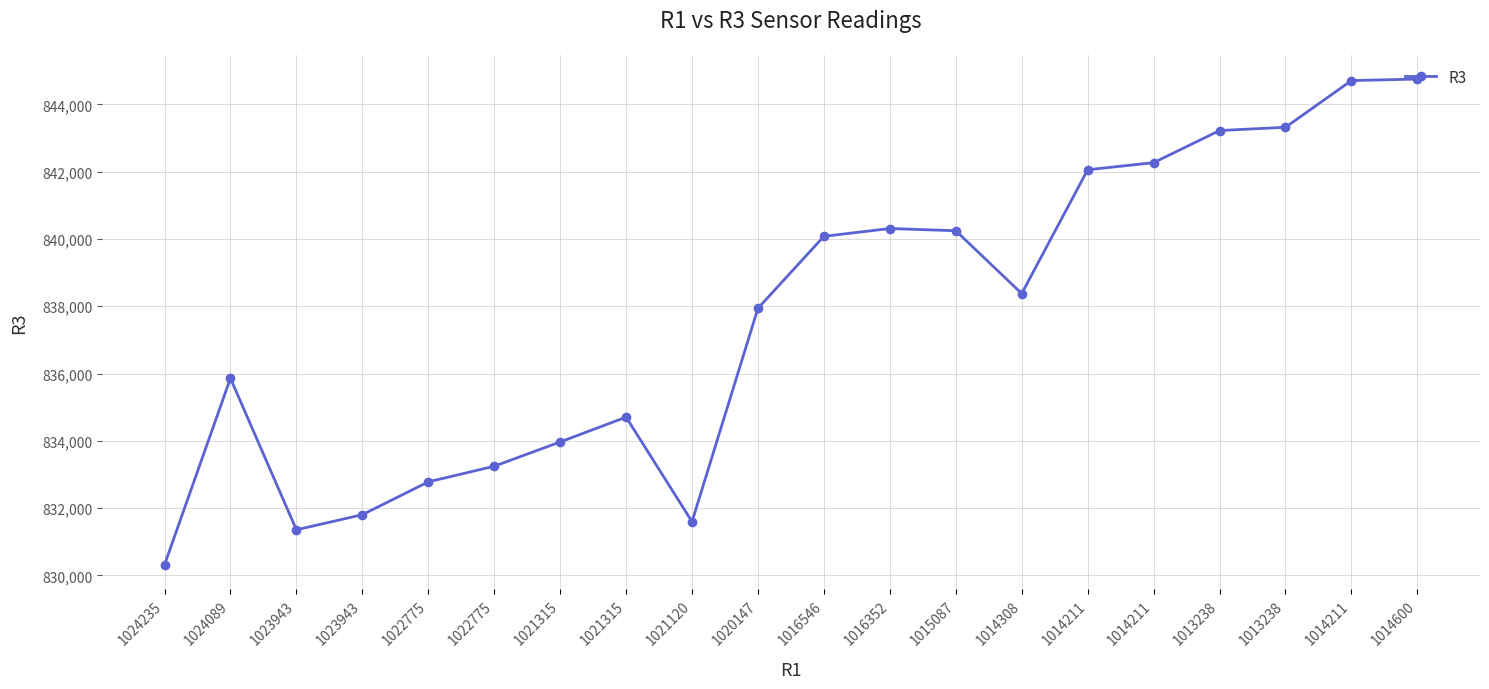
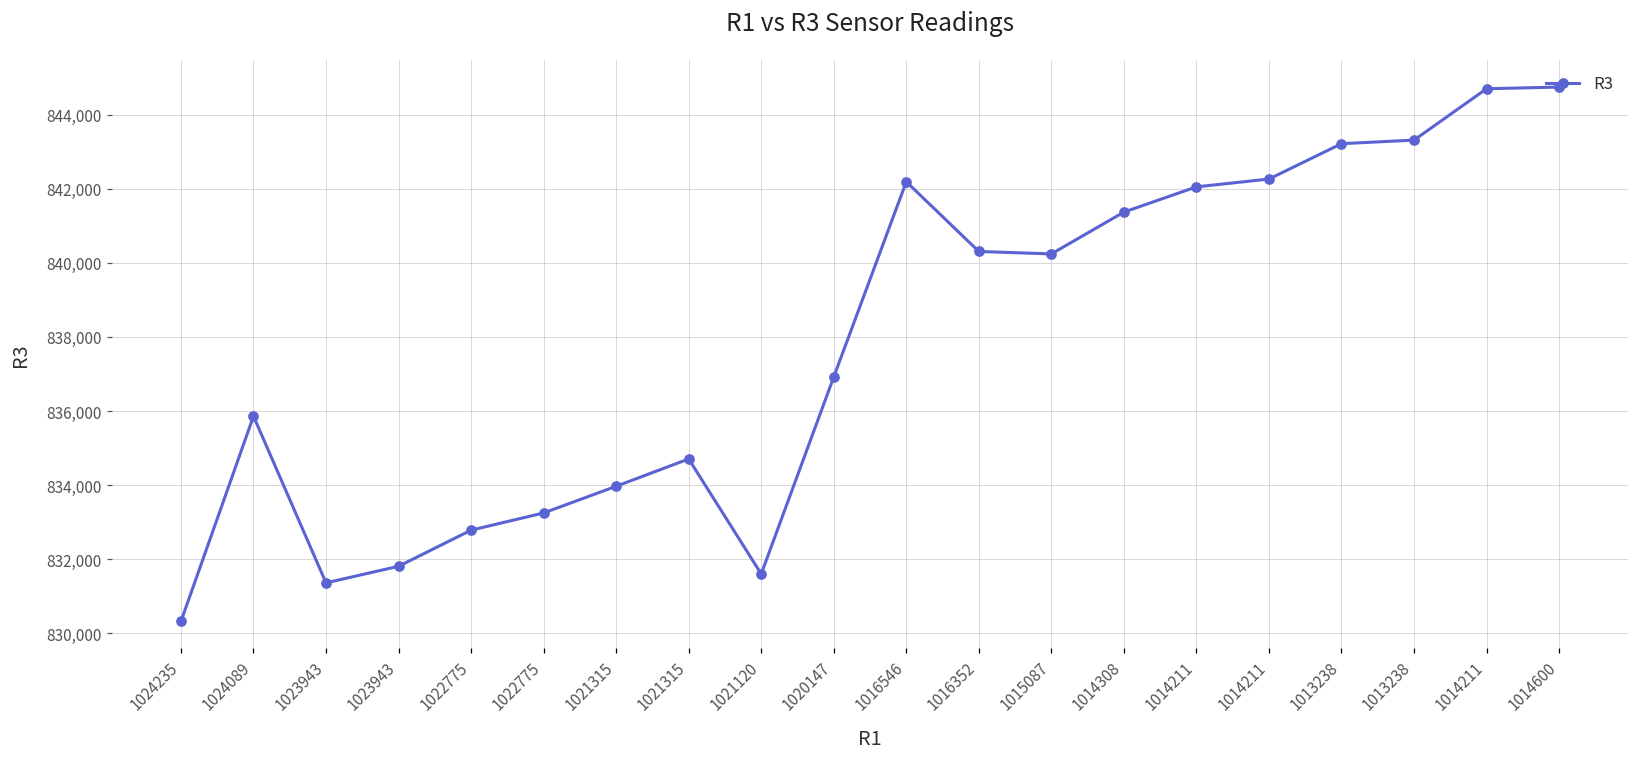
  {
    "1024235": "830,300",
    "1024089": "835,900",
    "1021120": "831,600",
-   "1020147": "837,900",
-   "1016546": "840,100",
+   "1020147": "836,900",
+   "1016546": "842,200",
    "1016352": "840,300",
    "1015087": "840,200",
-   "1014308": "838,400",
+   "1014308": "841,400",
    "1014600": "844,800"
  }
